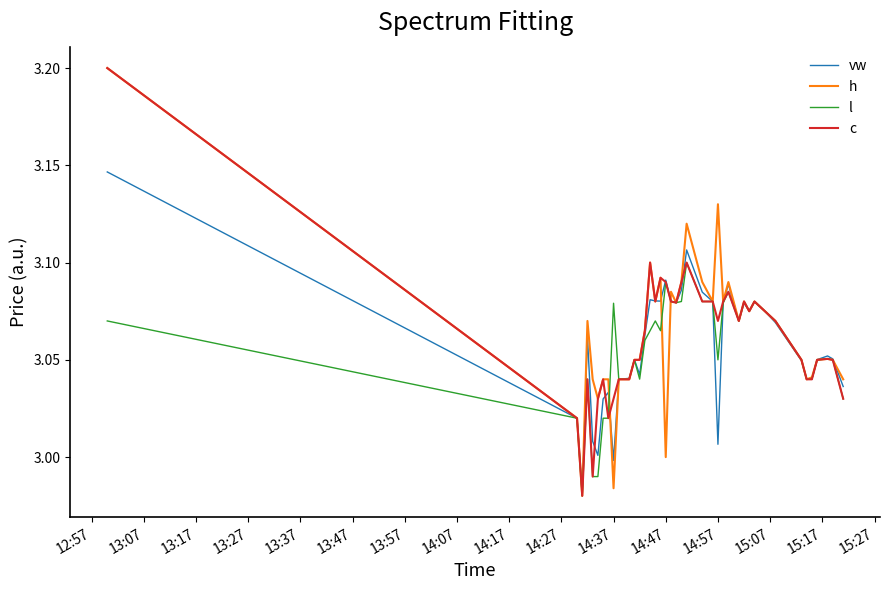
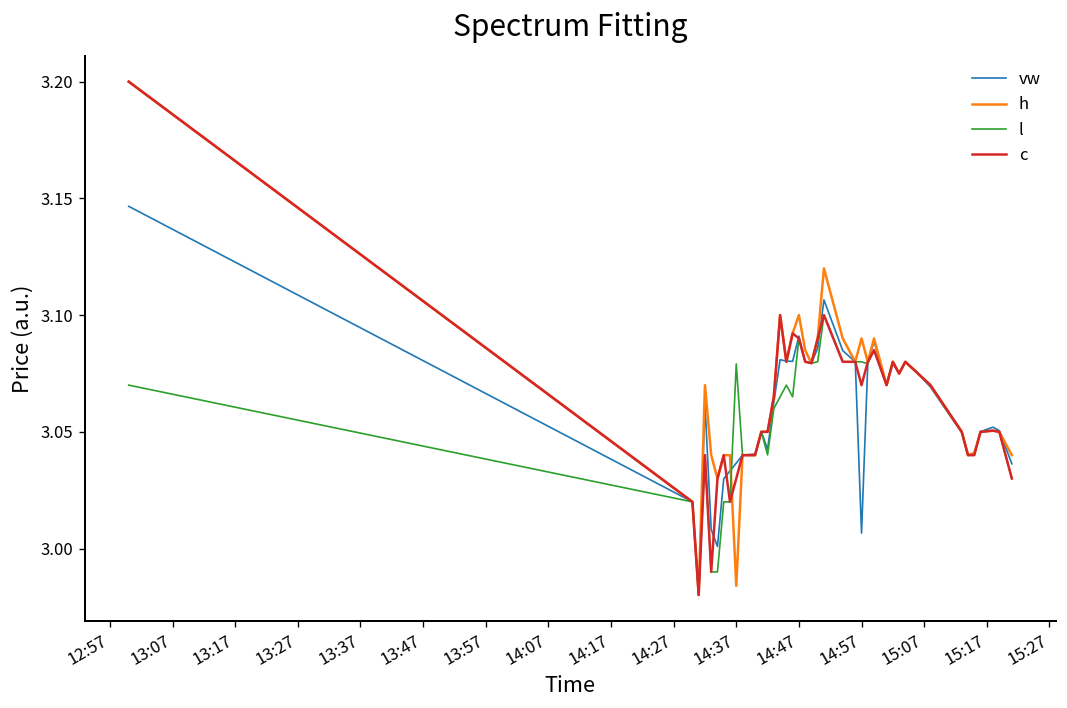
  {
    "vw": {
-     "14:37": 2.998,
+     "14:37": 3.037,
      "14:57": 3.007
    },
    "h": {
      "14:37": 2.984,
-     "14:47": 3.0,
-     "14:57": 3.13
+     "14:47": 3.1,
+     "14:57": 3.09
    },
    "l": {
      "14:37": 3.08,
-     "14:57": 3.05
+     "14:57": 3.08
    },
    "c": {
      "14:37": 3.030,
      "14:57": 3.070
    }
  }
